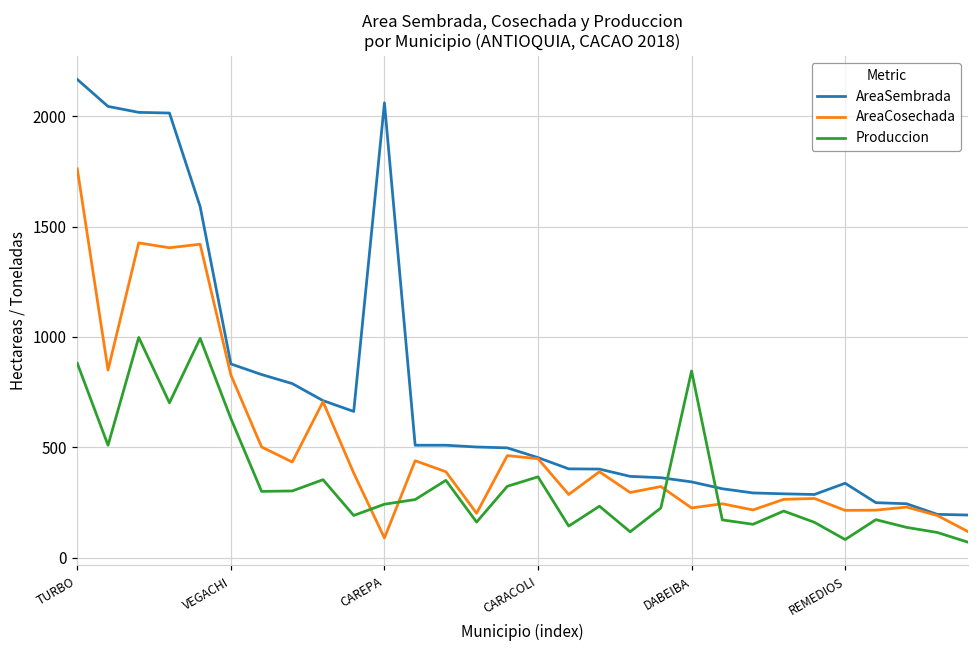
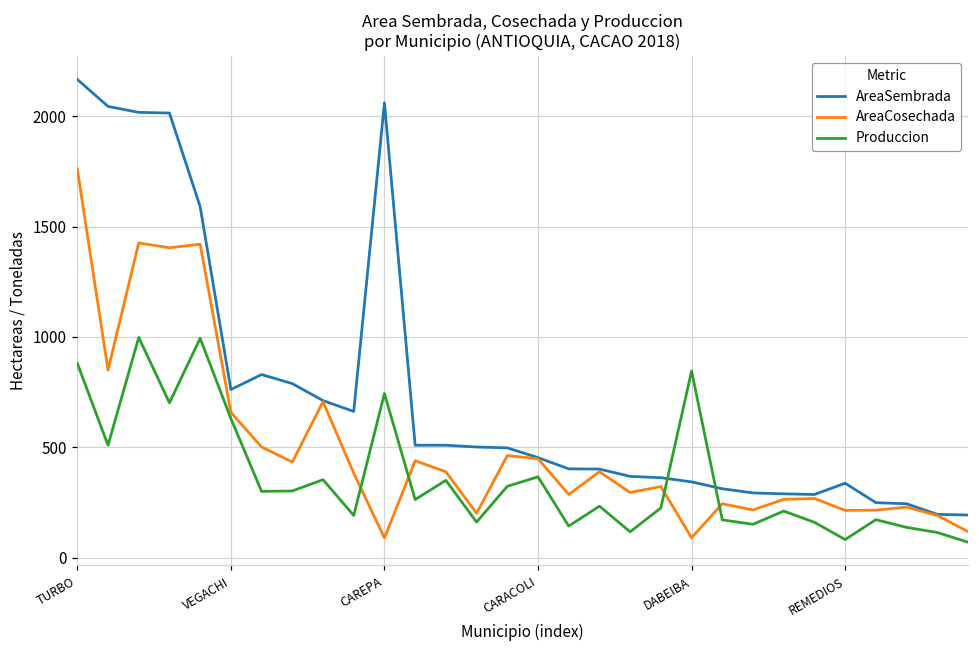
  {
    "AreaSembrada": {
      "TURBO": 2170,
-     "VEGACHI": 880,
+     "VEGACHI": 760,
      "CAREPA": 2060,
      "DABEIBA": 340,
      "REMEDIOS": 340
    },
    "AreaCosechada": {
      "TURBO": 1760,
-     "VEGACHI": 830,
+     "VEGACHI": 660,
      "CAREPA": 90,
-     "DABEIBA": 230,
+     "DABEIBA": 90,
      "REMEDIOS": 220
    },
    "Produccion": {
      "TURBO": 880,
      "VEGACHI": 630,
-     "CAREPA": 240,
+     "CAREPA": 740,
      "CARACOLI": 370,
      "DABEIBA": 850,
      "REMEDIOS": 80
    }
  }
